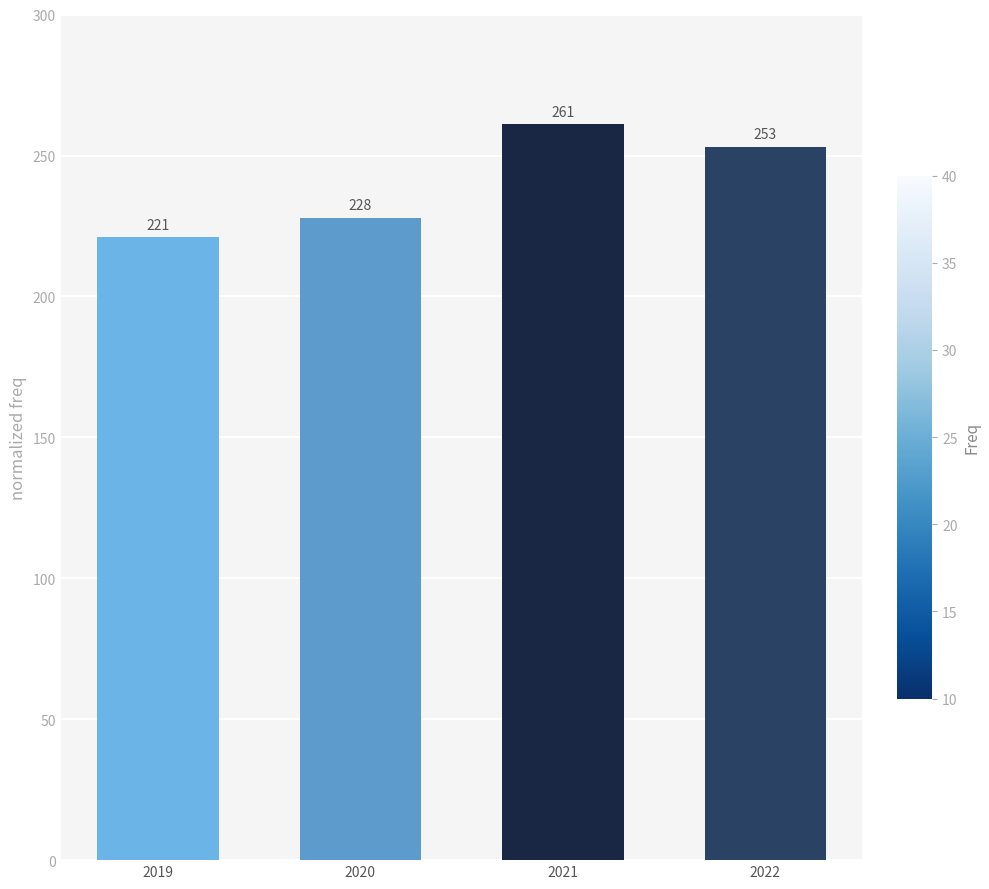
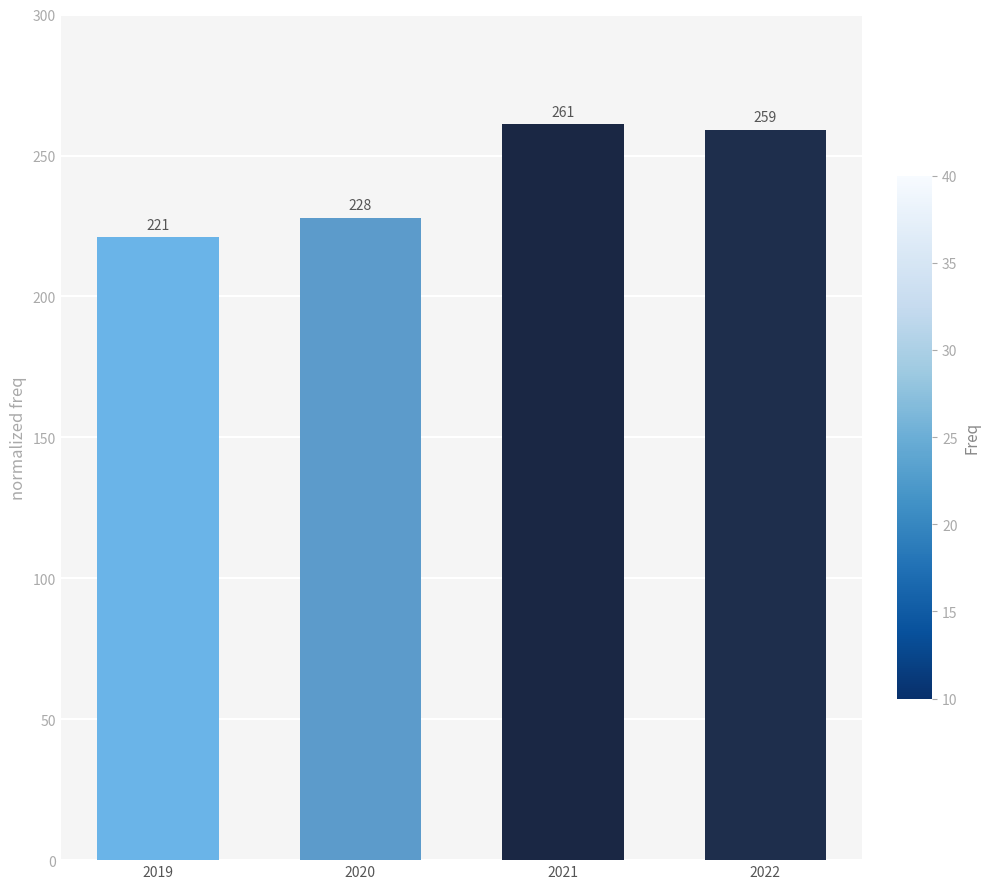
  {
    "2019": 221,
    "2020": 228,
    "2021": 261,
-   "2022": 253
+   "2022": 259
  }
